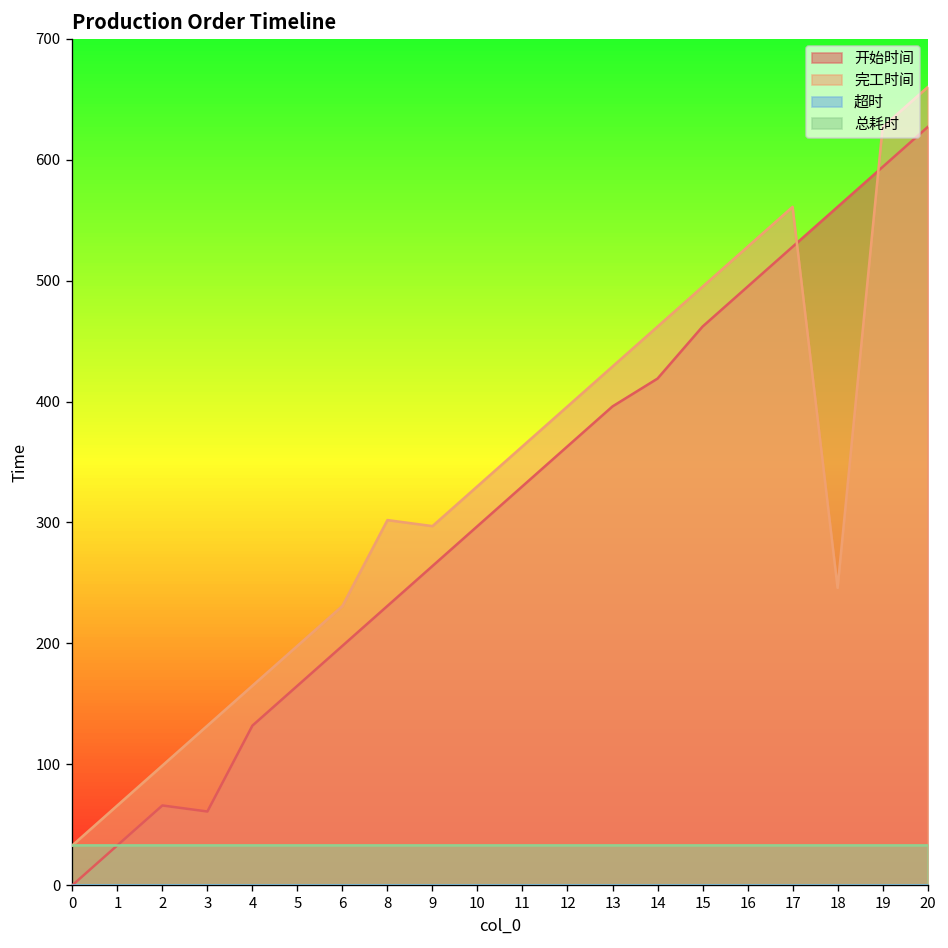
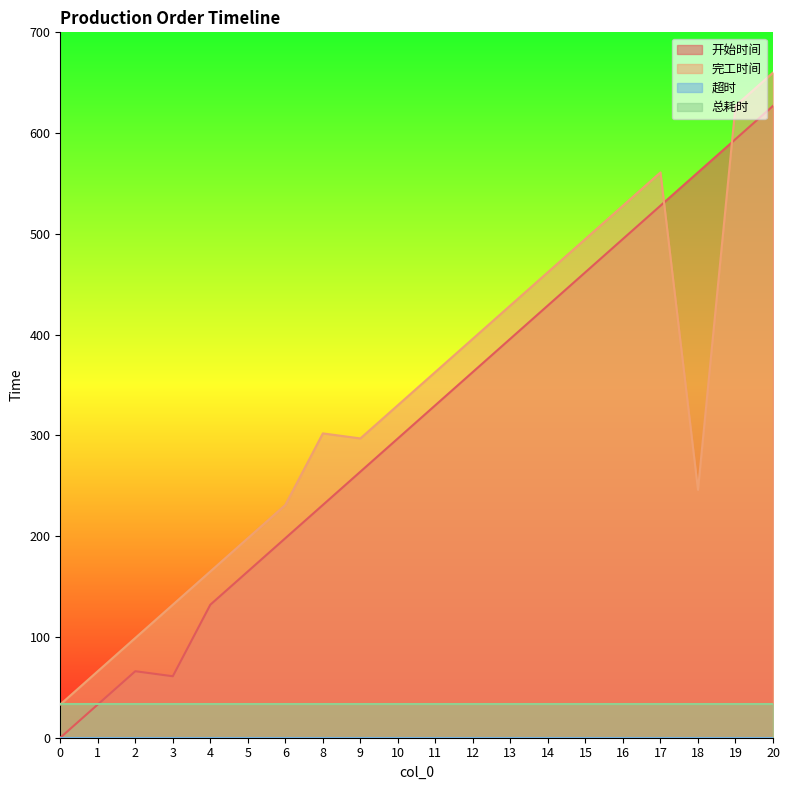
  {
    "开始时间": {
      "2": 66,
      "3": 61,
      "4": 132,
      "5": 165,
      "6": 198,
      "8": 231,
      "9": 264,
      "10": 297,
      "11": 330,
      "12": 363,
      "13": 396,
-     "14": 419,
+     "14": 429,
      "15": 462,
      "16": 495,
      "17": 528,
      "18": 561,
      "19": 594,
      "20": 627
    },
    "完工时间": {
      "1": 66,
      "2": 99,
      "3": 132,
      "4": 165,
      "5": 198,
      "6": 231,
      "8": 302,
      "9": 297,
      "10": 330,
      "11": 363,
      "12": 396,
      "13": 429,
      "14": 462,
      "15": 495,
      "16": 528,
      "17": 561,
      "18": 246,
      "20": 660
    },
    "超时": {
      "1": 0,
      "2": 0,
      "3": 0,
      "4": 0,
      "5": 0,
      "6": 0,
      "8": 0,
      "9": 0,
      "10": 0,
      "11": 0,
      "12": 0,
      "13": 0,
      "14": 0,
      "15": 0,
      "16": 0,
      "17": 0,
      "18": 0,
      "19": 0,
      "20": 0
    },
    "总耗时": {
      "2": 33,
      "3": 33,
      "4": 33,
      "5": 33,
      "6": 33,
      "8": 33,
      "9": 33,
      "10": 33,
      "11": 33,
      "12": 33,
      "13": 33,
      "14": 33,
      "15": 33,
      "16": 33,
      "17": 33,
      "18": 33,
      "19": 33,
      "20": 33
    }
  }
